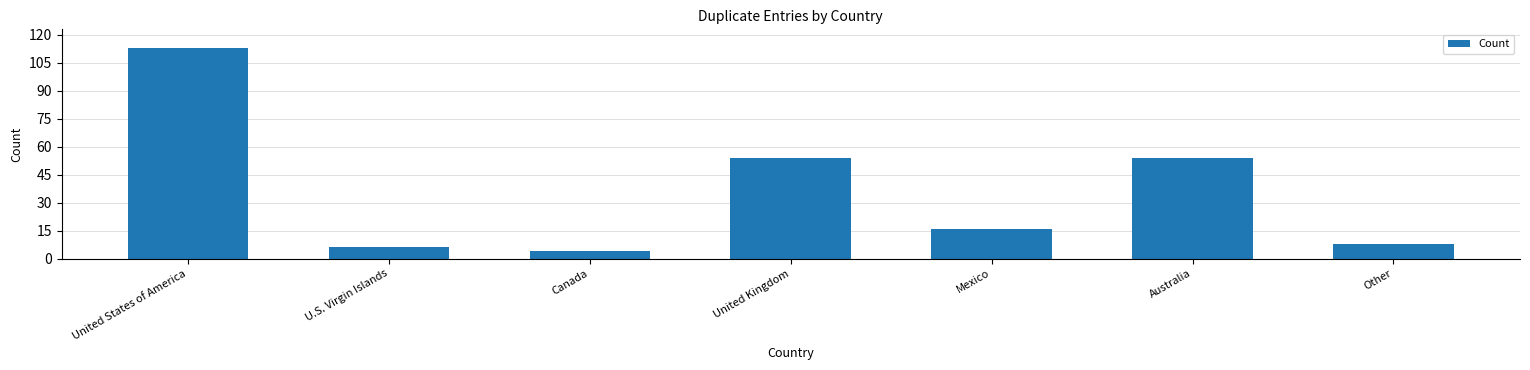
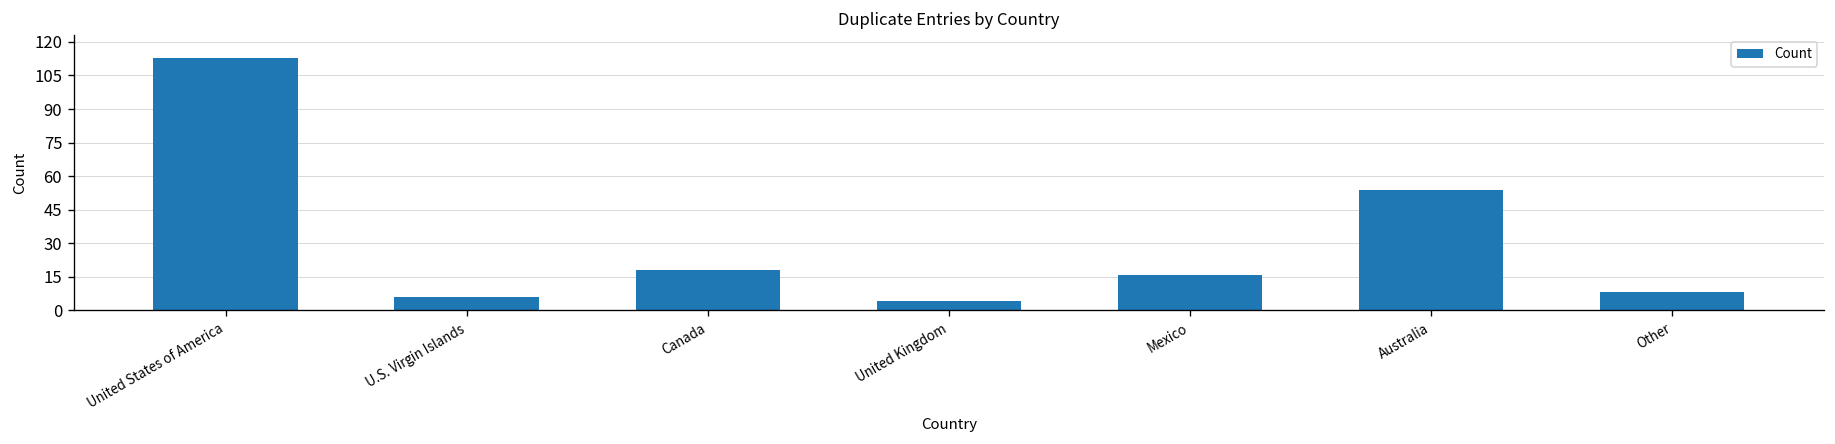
  {
    "United States of America": 113,
    "U.S. Virgin Islands": 6,
-   "Canada": 4,
-   "United Kingdom": 54,
+   "Canada": 18,
+   "United Kingdom": 4,
    "Mexico": 16,
    "Australia": 54,
    "Other": 8
  }
